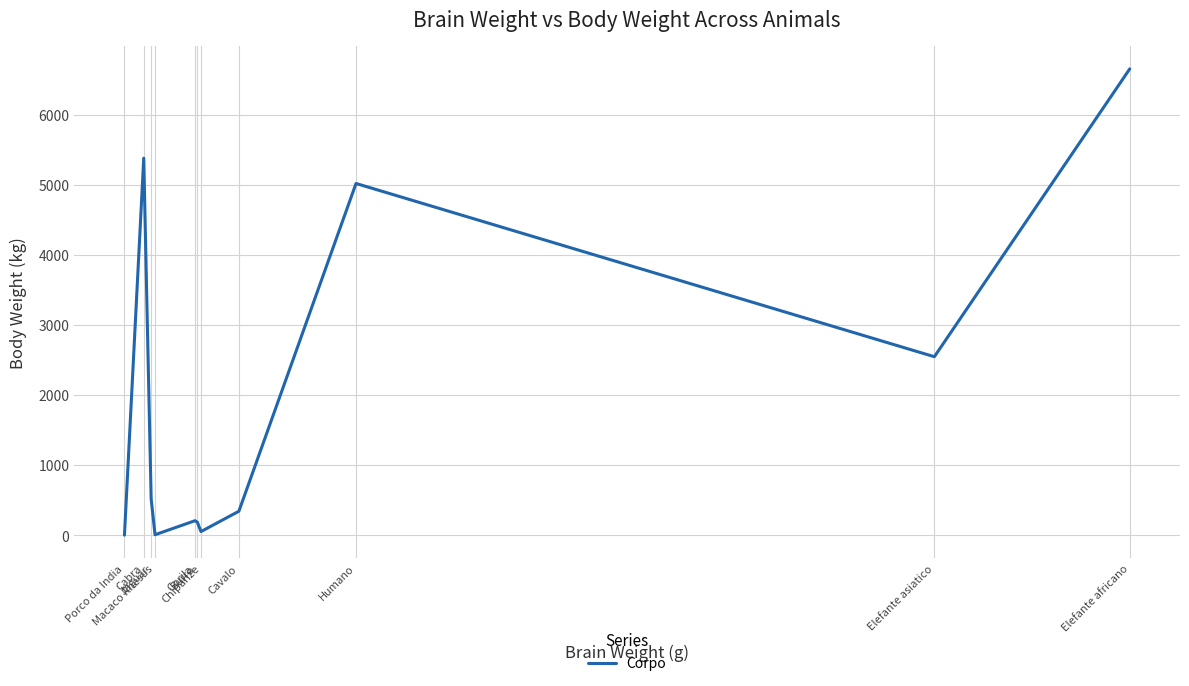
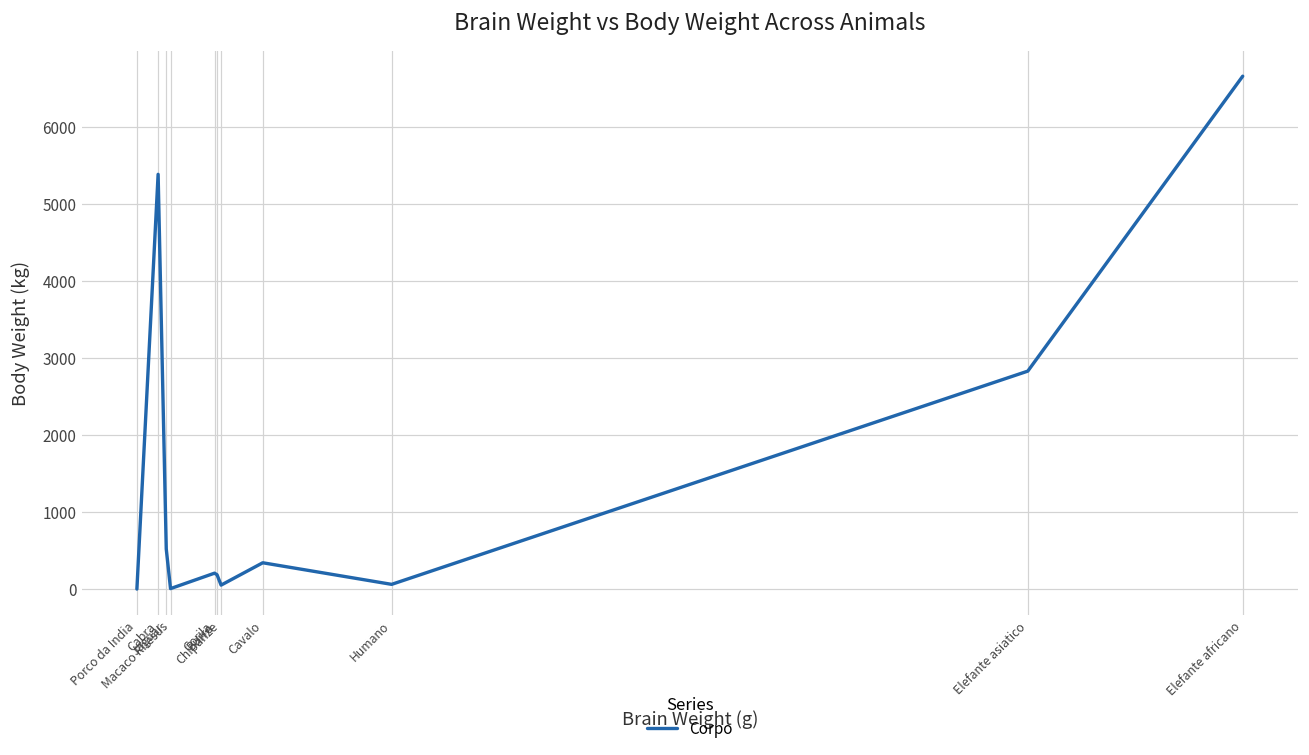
  {
    "Porco da India": 0,
    "Cabra": 5400,
    "Jaguar": 500,
    "Macaco Rhesus": 0,
    "Gorila": 200,
    "Burro": 200,
    "Chipanze": 100,
    "Cavalo": 300,
-   "Humano": 5000,
-   "Elefante asiatico": 2500,
+   "Humano": 100,
+   "Elefante asiatico": 2800,
    "Elefante africano": 6700
  }
